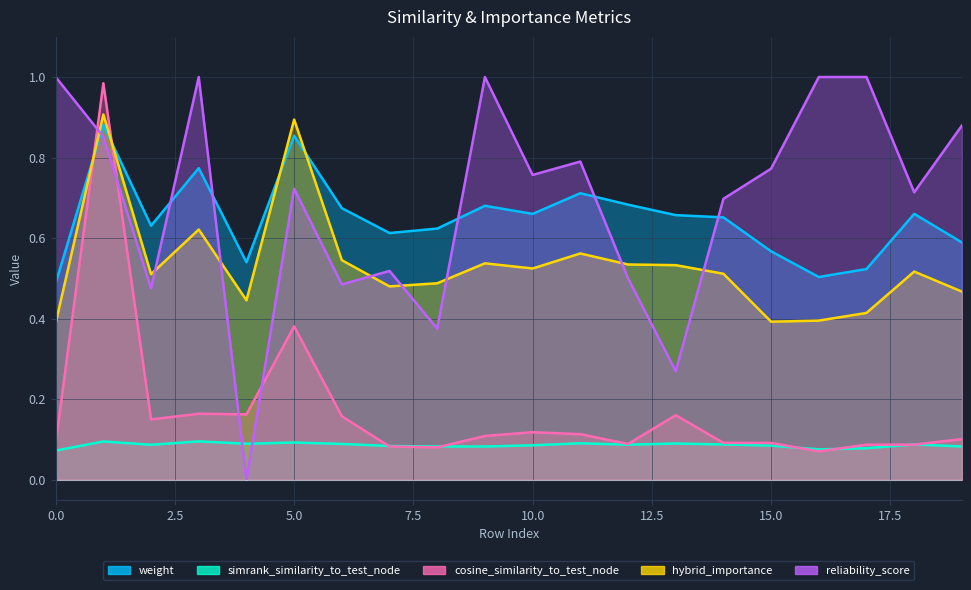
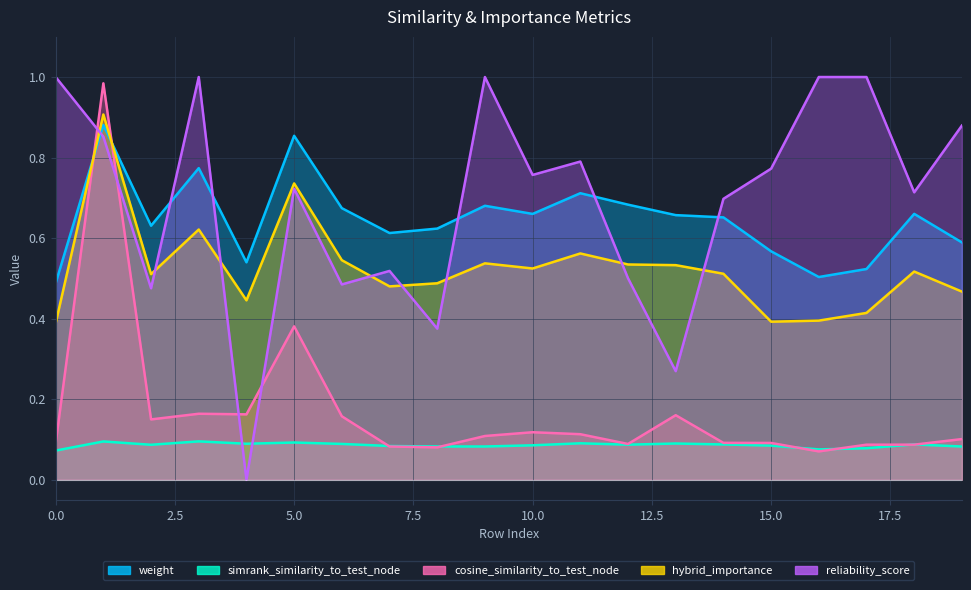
  {
    "hybrid_importance": {
      "0.0": 0.39,
-     "5.0": 0.89,
+     "5.0": 0.74,
      "10.0": 0.52,
      "15.0": 0.39
    }
  }
